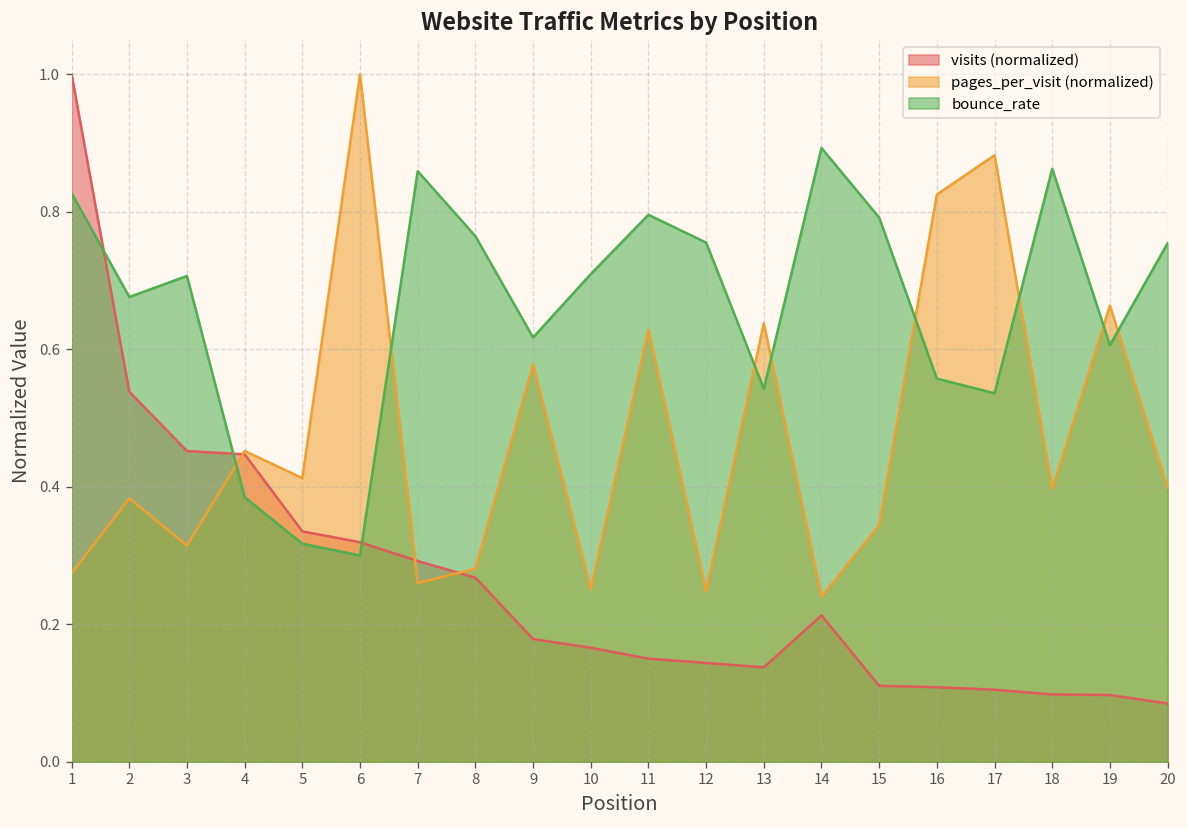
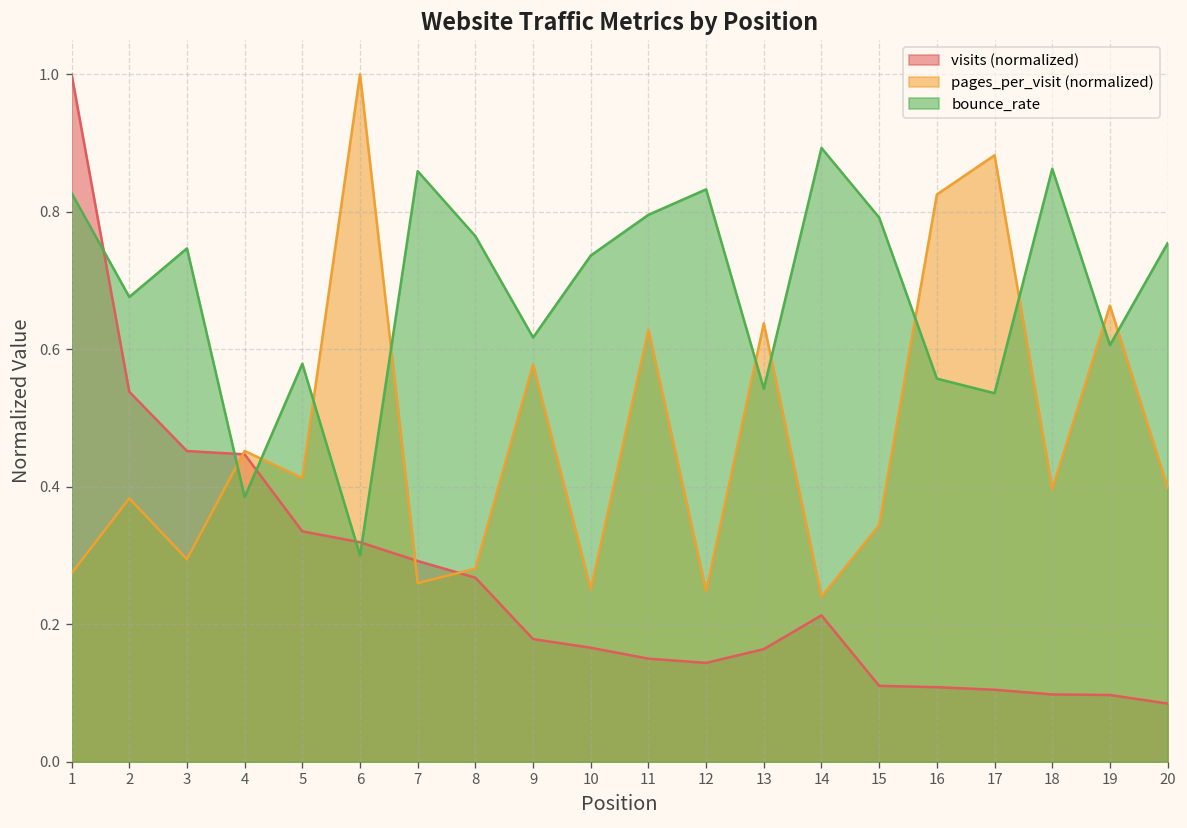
  {
    "visits (normalized)": {
      "1": 1.00,
      "2": 0.54,
      "3": 0.45,
      "4": 0.45,
      "5": 0.34,
      "6": 0.32,
      "7": 0.29,
      "8": 0.27,
      "9": 0.18,
      "10": 0.17,
      "11": 0.15,
      "12": 0.14,
-     "13": 0.14,
+     "13": 0.16,
      "14": 0.21,
      "15": 0.11,
      "16": 0.11,
      "17": 0.10,
      "18": 0.10,
      "19": 0.10,
      "20": 0.08
    },
    "pages_per_visit (normalized)": {
      "1": 0.27,
      "2": 0.38,
-     "3": 0.31,
+     "3": 0.29,
      "4": 0.45,
      "5": 0.41,
      "6": 1.00,
      "7": 0.26,
      "8": 0.28,
      "9": 0.58,
      "10": 0.25,
      "11": 0.63,
      "12": 0.25,
      "13": 0.64,
      "14": 0.24,
      "15": 0.34,
      "16": 0.83,
      "17": 0.88,
      "18": 0.40,
      "19": 0.66,
      "20": 0.40
    },
    "bounce_rate": {
      "1": 0.83,
      "2": 0.68,
-     "3": 0.71,
+     "3": 0.75,
      "4": 0.38,
-     "5": 0.32,
+     "5": 0.58,
      "6": 0.30,
      "7": 0.86,
      "8": 0.76,
      "9": 0.62,
-     "10": 0.71,
+     "10": 0.74,
      "11": 0.80,
-     "12": 0.76,
+     "12": 0.83,
      "13": 0.54,
      "14": 0.89,
      "15": 0.79,
      "16": 0.56,
      "17": 0.54,
      "18": 0.86,
      "19": 0.61,
      "20": 0.75
    }
  }
